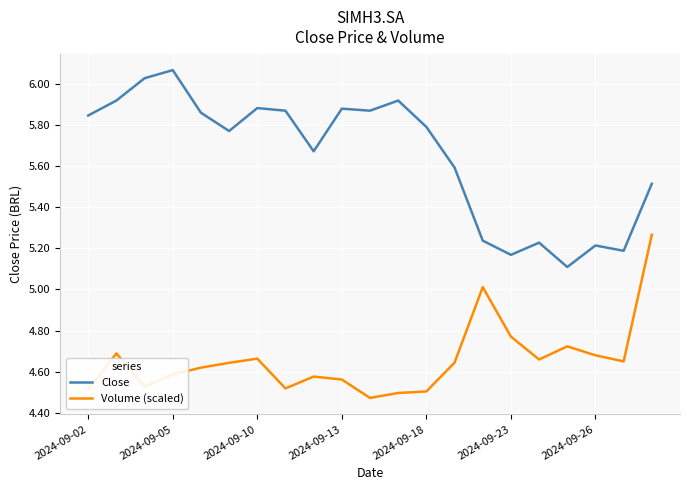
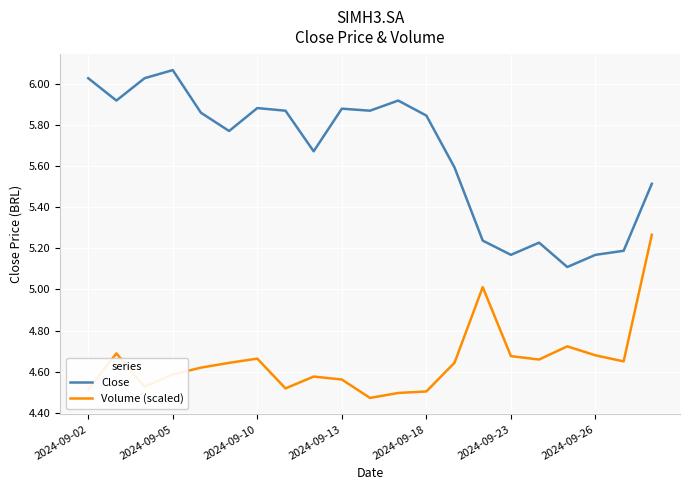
  {
    "Close": {
-     "2024-09-02": 5.85,
+     "2024-09-02": 6.03,
      "2024-09-05": 6.07,
      "2024-09-10": 5.88,
      "2024-09-13": 5.88,
-     "2024-09-18": 5.79,
+     "2024-09-18": 5.84,
      "2024-09-23": 5.17,
-     "2024-09-26": 5.21
+     "2024-09-26": 5.17
    },
    "Volume (scaled)": {
      "2024-09-10": 4.66,
      "2024-09-13": 4.56,
      "2024-09-18": 4.50,
-     "2024-09-23": 4.77,
+     "2024-09-23": 4.68,
      "2024-09-26": 4.68
    }
  }
